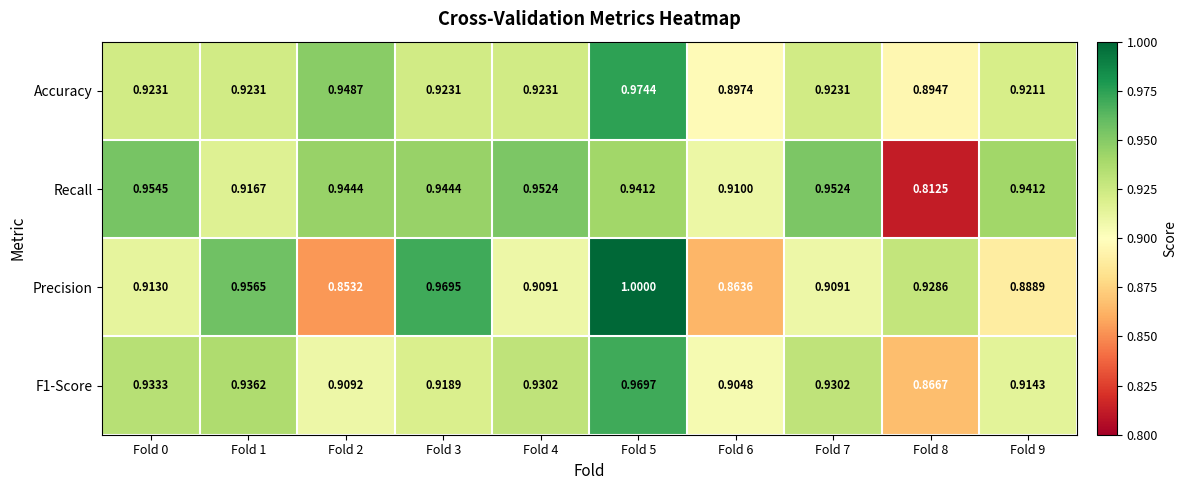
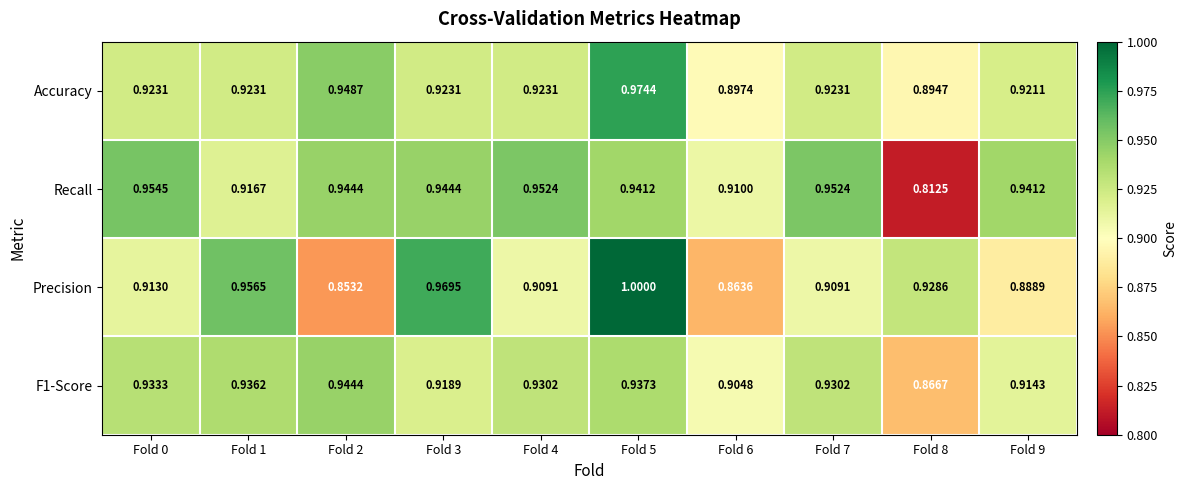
  {
    "Accuracy": {
      "Fold 0": 0.9231,
      "Fold 1": 0.9231,
      "Fold 2": 0.9487,
      "Fold 3": 0.9231,
      "Fold 4": 0.9231,
      "Fold 5": 0.9744,
      "Fold 6": 0.8974,
      "Fold 7": 0.9231,
      "Fold 8": 0.8947,
      "Fold 9": 0.9211
    },
    "Recall": {
      "Fold 0": 0.9545,
      "Fold 1": 0.9167,
      "Fold 2": 0.9444,
      "Fold 3": 0.9444,
      "Fold 4": 0.9524,
      "Fold 5": 0.9412,
      "Fold 6": 0.9100,
      "Fold 7": 0.9524,
      "Fold 8": 0.8125,
      "Fold 9": 0.9412
    },
    "Precision": {
      "Fold 0": 0.9130,
      "Fold 1": 0.9565,
      "Fold 2": 0.8532,
      "Fold 3": 0.9695,
      "Fold 4": 0.9091,
      "Fold 5": 1.0000,
      "Fold 6": 0.8636,
      "Fold 7": 0.9091,
      "Fold 8": 0.9286,
      "Fold 9": 0.8889
    },
    "F1-Score": {
      "Fold 0": 0.9333,
      "Fold 1": 0.9362,
-     "Fold 2": 0.9092,
+     "Fold 2": 0.9444,
      "Fold 3": 0.9189,
      "Fold 4": 0.9302,
-     "Fold 5": 0.9697,
+     "Fold 5": 0.9373,
      "Fold 6": 0.9048,
      "Fold 7": 0.9302,
      "Fold 8": 0.8667,
      "Fold 9": 0.9143
    }
  }
